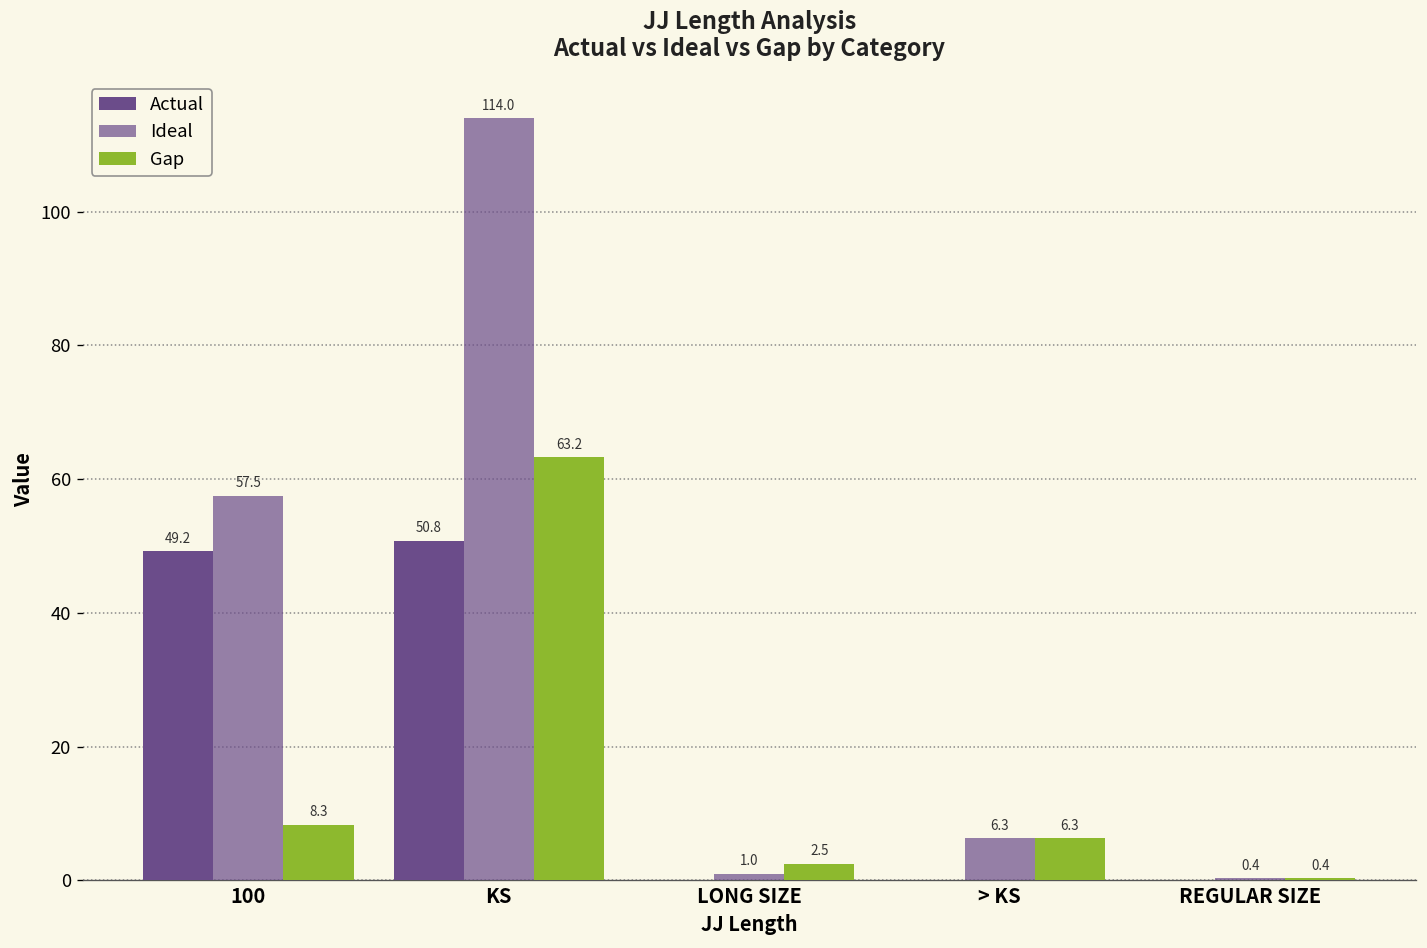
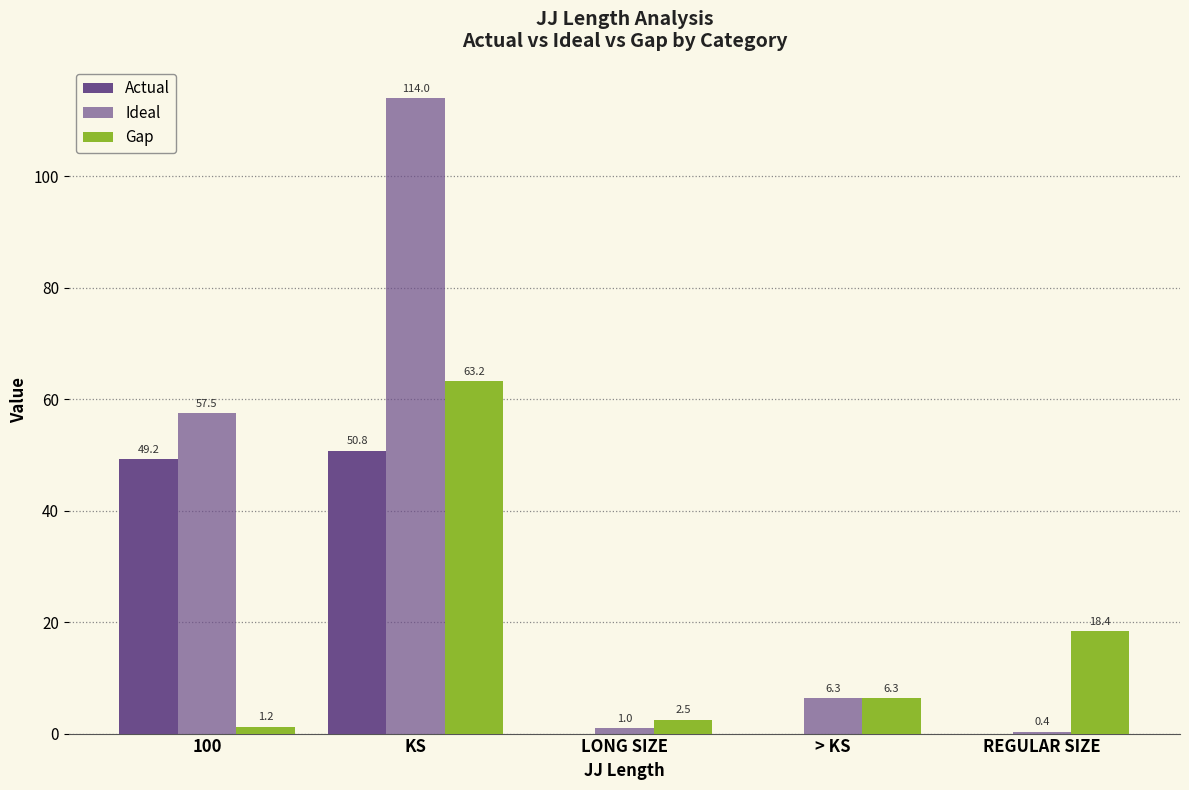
  {
    "Gap": {
-     "100": 8.3,
+     "100": 1.2,
      "KS": 63.2,
      "LONG SIZE": 2.5,
      "> KS": 6.3,
-     "REGULAR SIZE": 0.4
+     "REGULAR SIZE": 18.4
    }
  }
